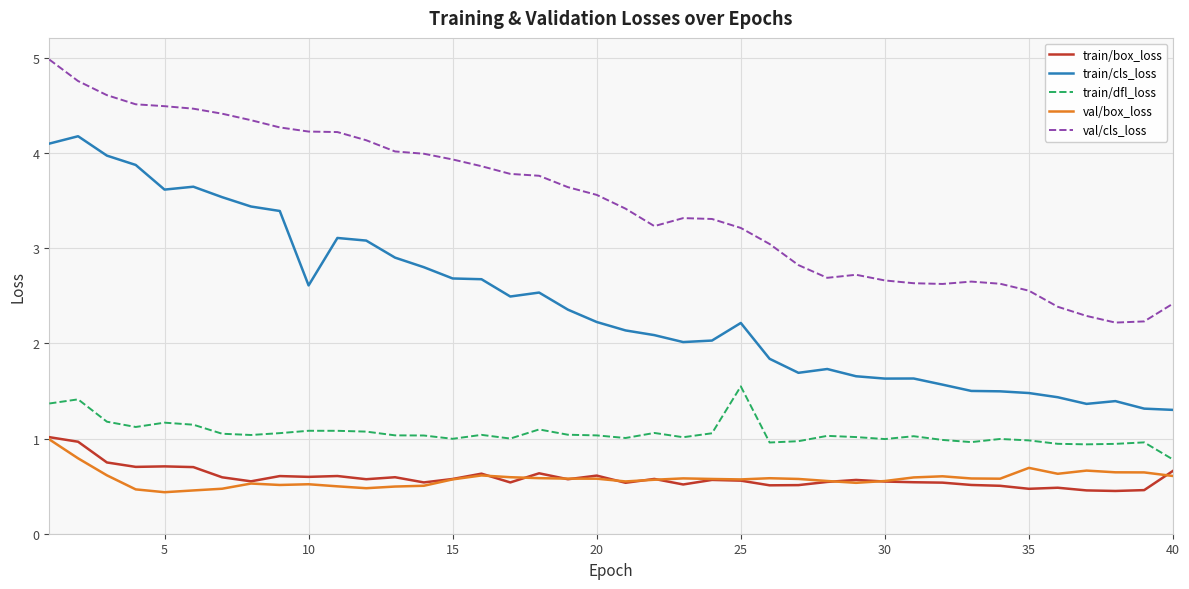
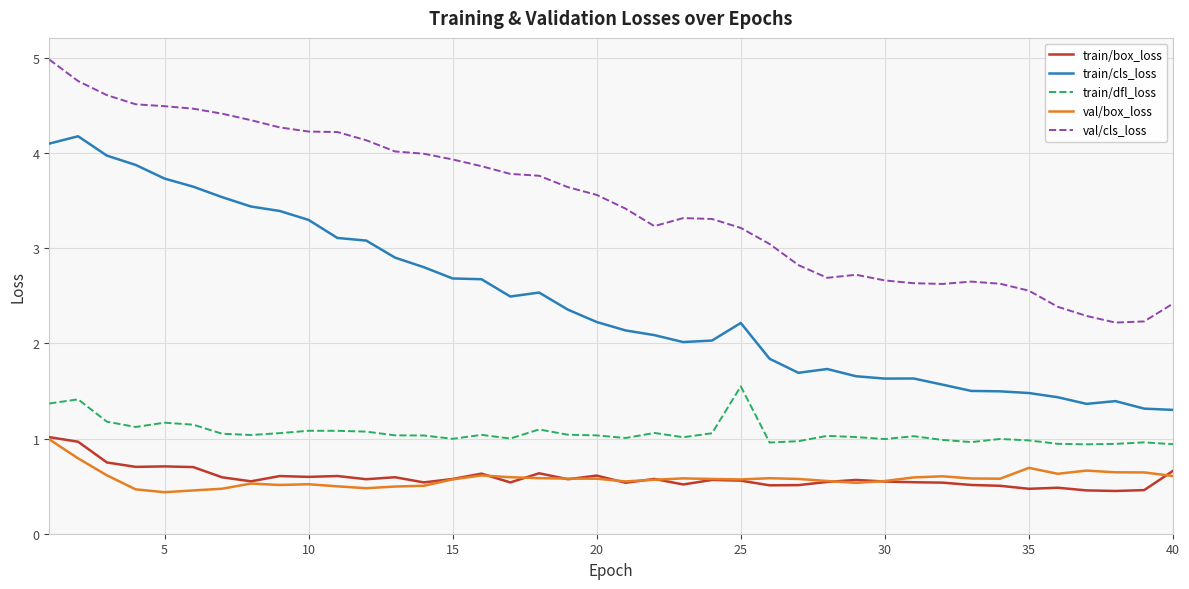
  {
    "train/box_loss": {
      "5": 0.7,
      "10": 0.6,
      "20": 0.6,
      "35": 0.5,
      "40": 0.7
    },
    "train/cls_loss": {
-     "5": 3.6,
-     "10": 2.6,
+     "5": 3.7,
+     "10": 3.3,
      "15": 2.7,
      "20": 2.2,
      "25": 2.2,
      "30": 1.6,
      "35": 1.5,
      "40": 1.3
    },
    "train/dfl_loss": {
      "5": 1.2,
      "10": 1.1,
      "15": 1.0,
      "20": 1.0,
      "25": 1.5,
      "30": 1.0,
      "35": 1.0,
-     "40": 0.8
+     "40": 0.9
    },
    "val/box_loss": {
      "5": 0.4,
      "10": 0.5,
      "20": 0.6,
      "35": 0.7,
      "40": 0.6
    },
    "val/cls_loss": {
      "5": 4.5,
      "10": 4.2,
      "15": 3.9,
      "20": 3.6,
      "25": 3.2,
      "30": 2.7,
      "35": 2.6,
      "40": 2.4
    }
  }
